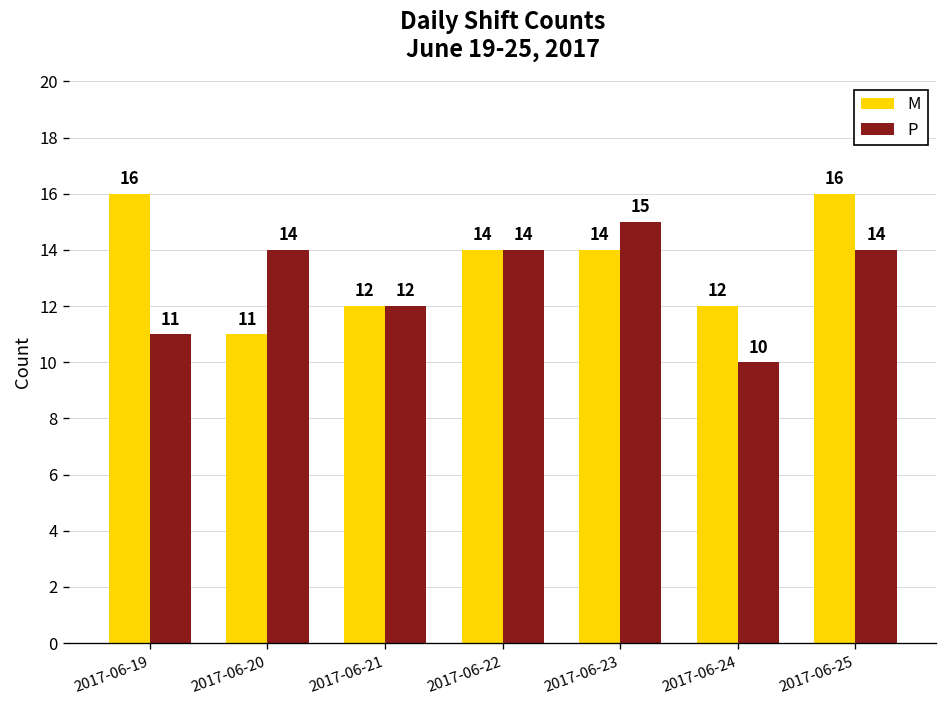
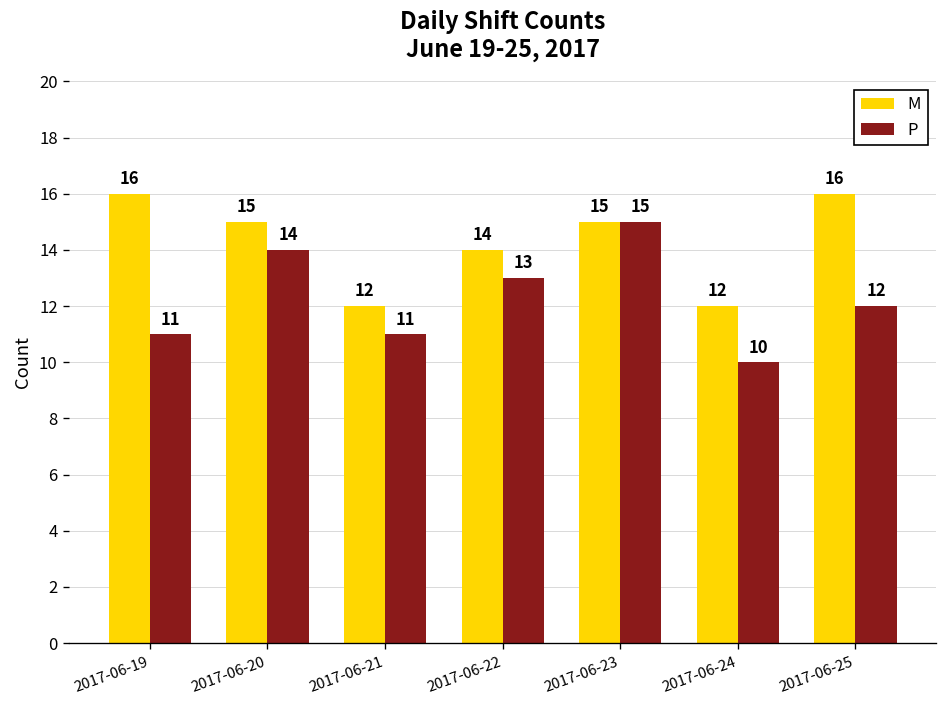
  {
    "M": {
      "2017-06-19": 16,
-     "2017-06-20": 11,
+     "2017-06-20": 15,
      "2017-06-21": 12,
      "2017-06-22": 14,
-     "2017-06-23": 14,
+     "2017-06-23": 15,
      "2017-06-24": 12,
      "2017-06-25": 16
    },
    "P": {
      "2017-06-19": 11,
      "2017-06-20": 14,
-     "2017-06-21": 12,
-     "2017-06-22": 14,
+     "2017-06-21": 11,
+     "2017-06-22": 13,
      "2017-06-23": 15,
      "2017-06-24": 10,
-     "2017-06-25": 14
+     "2017-06-25": 12
    }
  }
